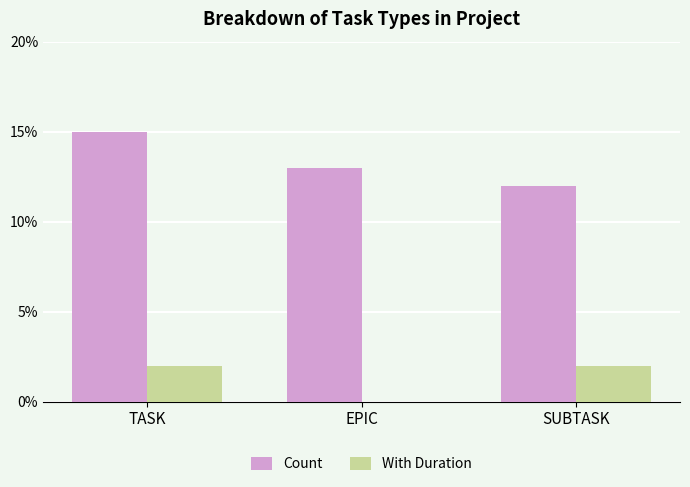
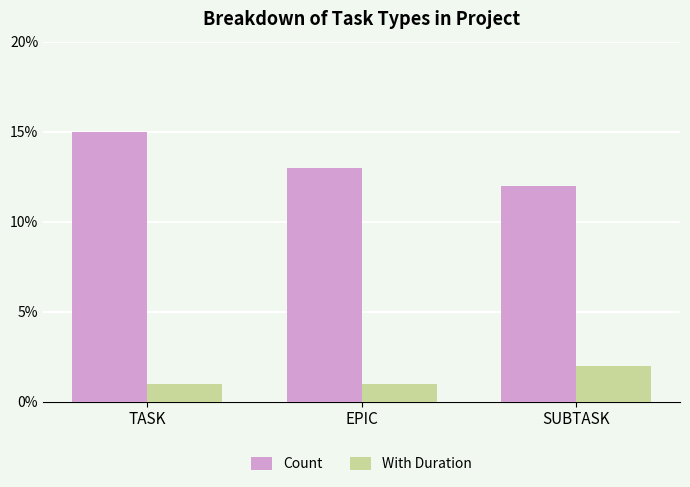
  {
    "Count": {
      "TASK": "15%",
      "EPIC": "13%",
      "SUBTASK": "12%"
    },
    "With Duration": {
-     "TASK": "2%",
-     "EPIC": "0%",
+     "TASK": "1%",
+     "EPIC": "1%",
      "SUBTASK": "2%"
    }
  }
